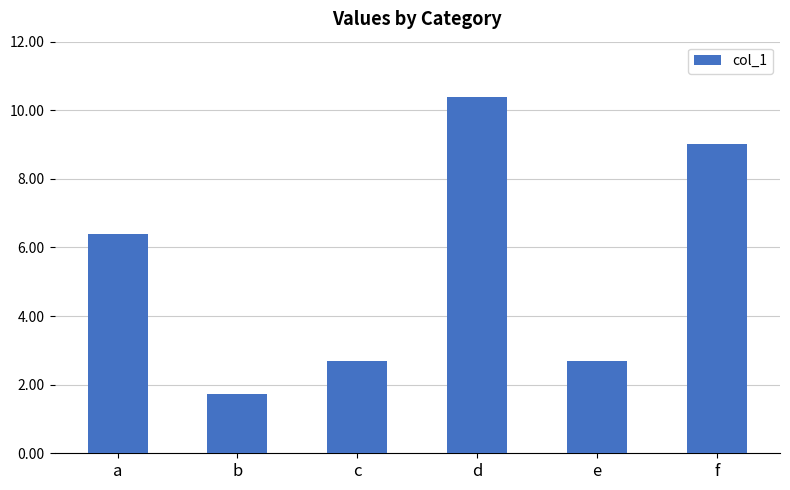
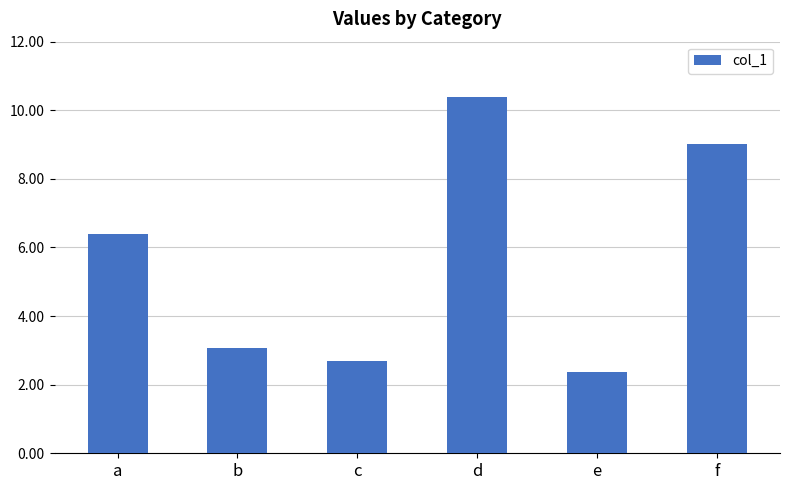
  {
    "a": 6.4,
-   "b": 1.7,
+   "b": 3.1,
    "c": 2.7,
    "d": 10.4,
-   "e": 2.7,
+   "e": 2.4,
    "f": 9.0
  }
